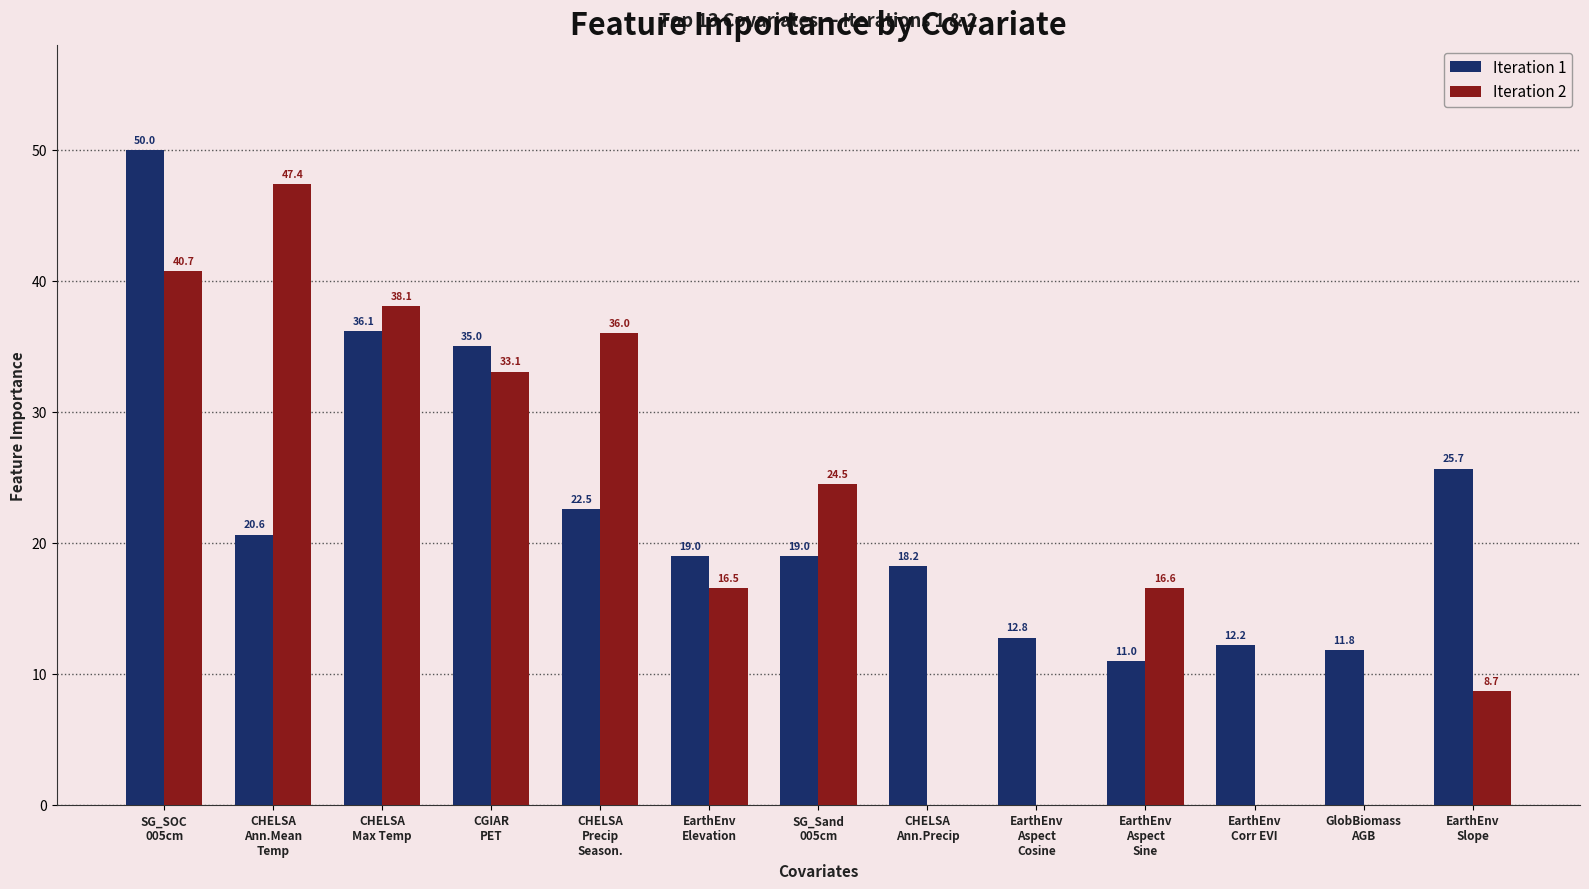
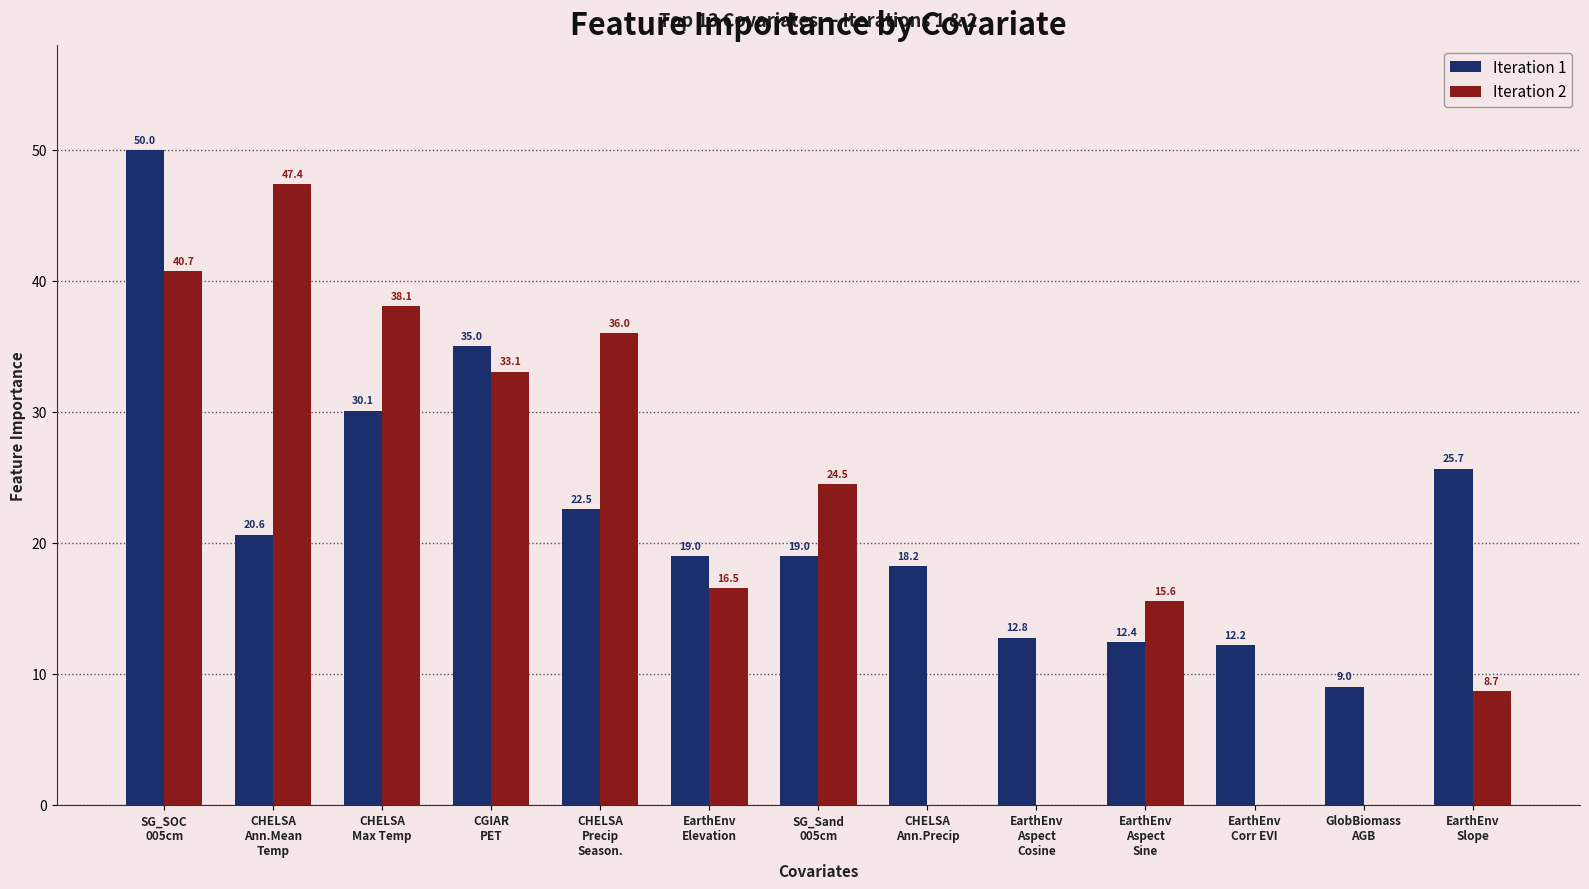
  {
    "Iteration 1": {
      "SG_SOC 005cm": 50.0,
      "CHELSA Ann.Mean Temp": 20.6,
-     "CHELSA Max Temp": 36.1,
+     "CHELSA Max Temp": 30.1,
      "CGIAR PET": 35.0,
      "CHELSA Precip Season.": 22.5,
      "EarthEnv Elevation": 19.0,
      "SG_Sand 005cm": 19.0,
      "CHELSA Ann.Precip": 18.2,
      "EarthEnv Aspect Cosine": 12.8,
-     "EarthEnv Aspect Sine": 11.0,
+     "EarthEnv Aspect Sine": 12.4,
      "EarthEnv Corr EVI": 12.2,
-     "GlobBiomass AGB": 11.8,
+     "GlobBiomass AGB": 9.0,
      "EarthEnv Slope": 25.7
    },
    "Iteration 2": {
      "SG_SOC 005cm": 40.7,
      "CHELSA Ann.Mean Temp": 47.4,
      "CHELSA Max Temp": 38.1,
      "CGIAR PET": 33.1,
      "CHELSA Precip Season.": 36.0,
      "EarthEnv Elevation": 16.5,
      "SG_Sand 005cm": 24.5,
-     "EarthEnv Aspect Sine": 16.6,
+     "EarthEnv Aspect Sine": 15.6,
      "EarthEnv Slope": 8.7
    }
  }
